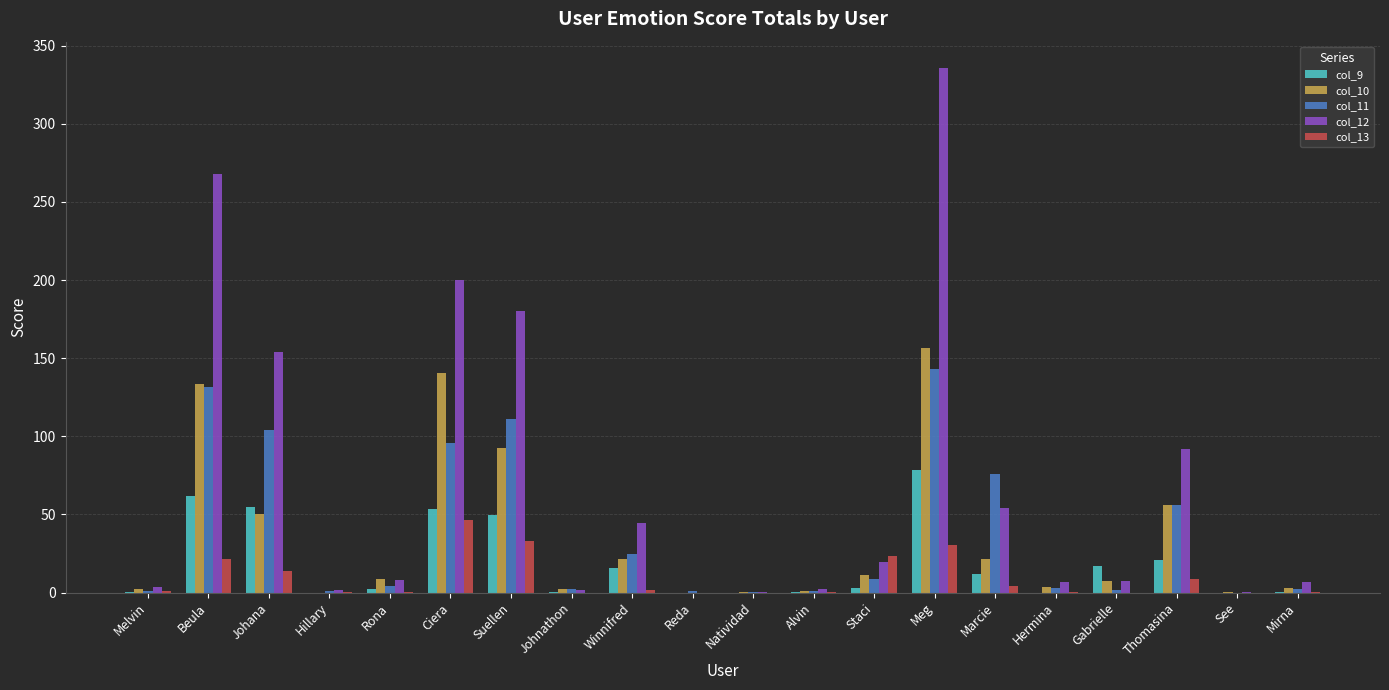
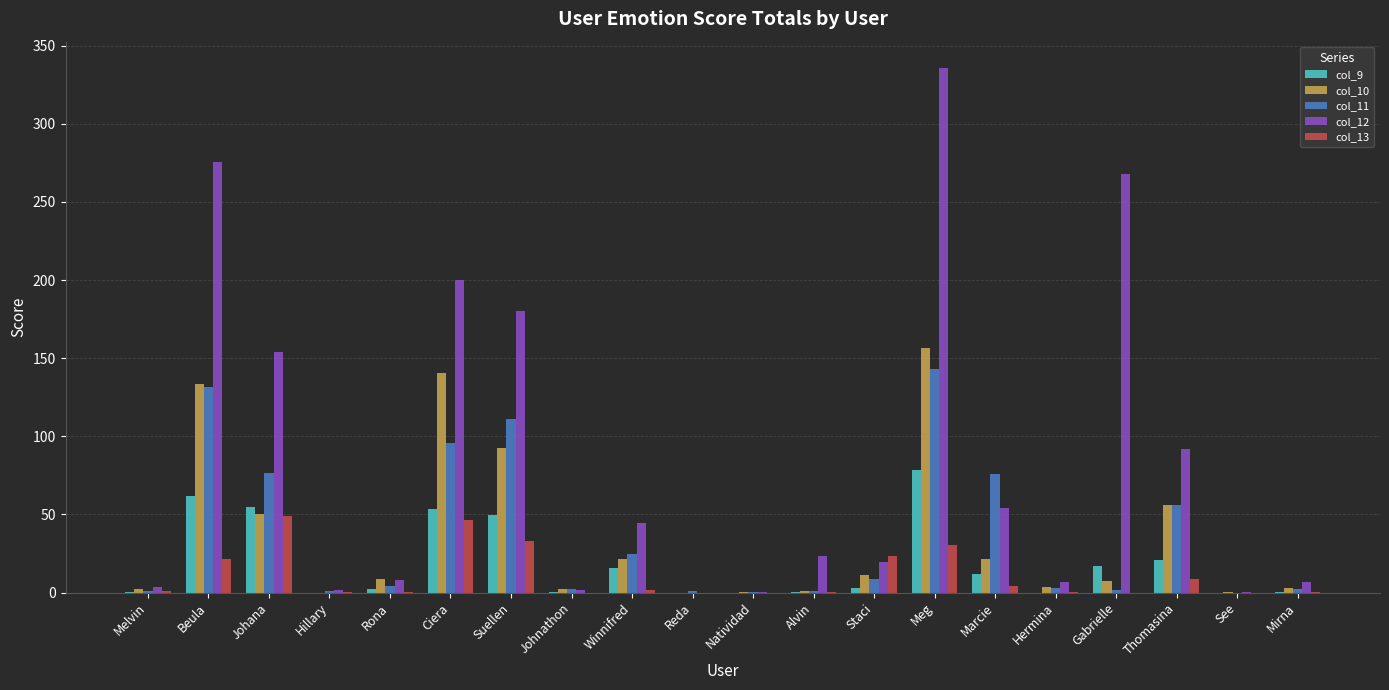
  {
    "col_9": {
      "Beula": 62,
      "Johana": 55,
      "Hillary": 0,
      "Rona": 2,
      "Ciera": 53,
      "Suellen": 50,
      "Winnifred": 16,
      "Reda": 0,
      "Natividad": 0,
      "Staci": 3,
      "Meg": 79,
      "Marcie": 12,
      "Hermina": 0,
      "Gabrielle": 17,
      "Thomasina": 21,
      "See": 0
    },
    "col_10": {
      "Melvin": 2,
      "Beula": 133,
      "Johana": 50,
      "Hillary": 0,
      "Rona": 9,
      "Ciera": 141,
      "Suellen": 92,
      "Johnathon": 3,
      "Winnifred": 22,
      "Reda": 0,
      "Staci": 11,
      "Meg": 156,
      "Marcie": 21,
      "Hermina": 4,
      "Gabrielle": 7,
      "Thomasina": 56,
      "Mirna": 3
    },
    "col_11": {
      "Beula": 132,
-     "Johana": 104,
+     "Johana": 76,
      "Rona": 4,
      "Ciera": 95,
      "Suellen": 111,
      "Johnathon": 3,
      "Winnifred": 25,
      "Staci": 8,
      "Meg": 143,
      "Marcie": 76,
      "Hermina": 3,
      "Gabrielle": 2,
      "Thomasina": 56,
      "See": 0,
      "Mirna": 2
    },
    "col_12": {
      "Melvin": 3,
-     "Beula": 268,
+     "Beula": 275,
      "Johana": 154,
      "Rona": 8,
      "Ciera": 200,
      "Suellen": 180,
      "Winnifred": 44,
      "Reda": 0,
-     "Alvin": 3,
+     "Alvin": 23,
      "Staci": 19,
      "Meg": 336,
      "Marcie": 54,
      "Hermina": 7,
-     "Gabrielle": 7,
+     "Gabrielle": 268,
      "Thomasina": 92,
      "Mirna": 6
    },
    "col_13": {
      "Beula": 21,
-     "Johana": 14,
+     "Johana": 49,
      "Ciera": 46,
      "Suellen": 33,
      "Johnathon": 0,
      "Reda": 0,
      "Natividad": 0,
      "Staci": 24,
      "Meg": 31,
      "Marcie": 4,
      "Gabrielle": 0,
      "Thomasina": 9,
      "See": 0
    }
  }
